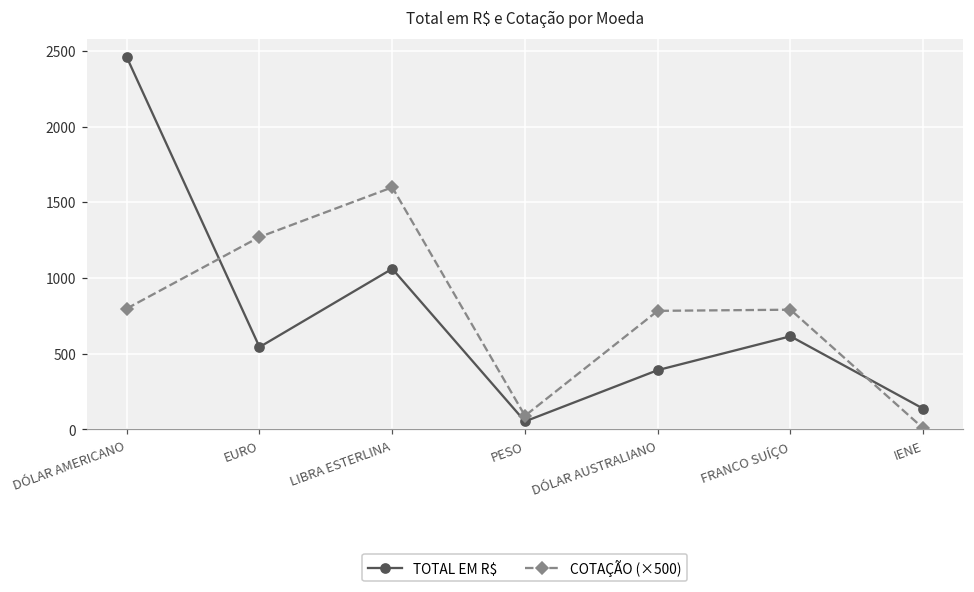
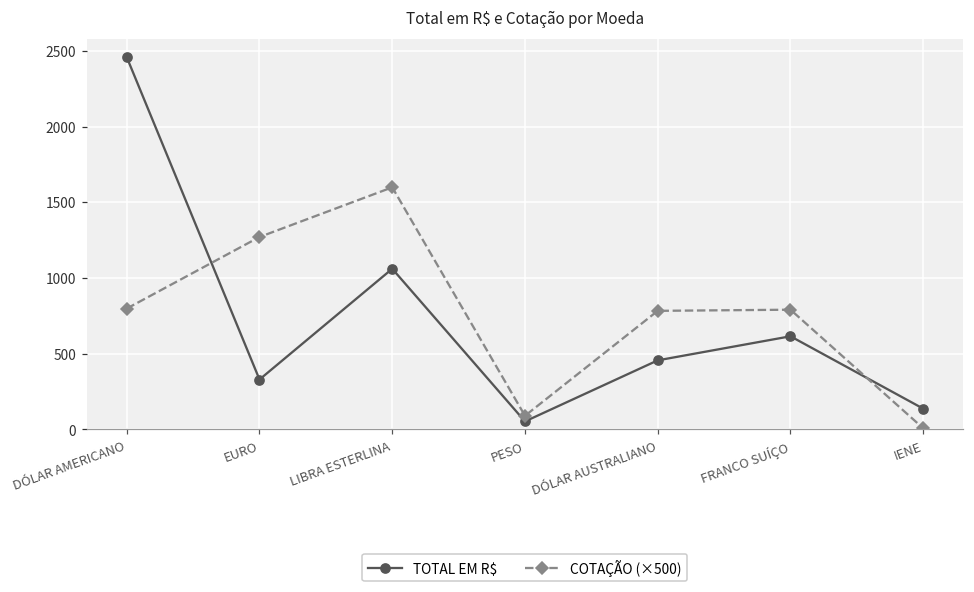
  {
    "TOTAL EM R$": {
      "DÓLAR AMERICANO": 2460,
-     "EURO": 540,
+     "EURO": 330,
      "LIBRA ESTERLINA": 1060,
      "PESO": 50,
-     "DÓLAR AUSTRALIANO": 390,
+     "DÓLAR AUSTRALIANO": 460,
      "FRANCO SUÍÇO": 620,
      "IENE": 140
    },
    "COTAÇÃO (×500)": {
      "DÓLAR AMERICANO": 800,
      "EURO": 1270,
      "LIBRA ESTERLINA": 1600,
      "PESO": 90,
      "DÓLAR AUSTRALIANO": 780,
      "FRANCO SUÍÇO": 790,
      "IENE": 10
    }
  }
